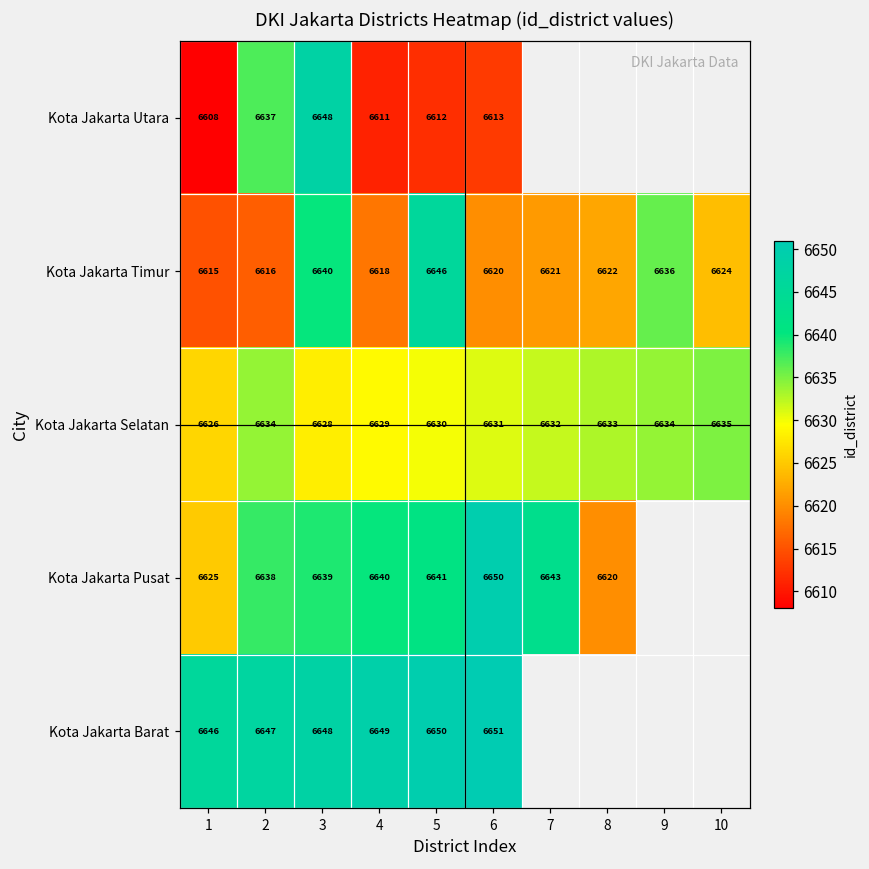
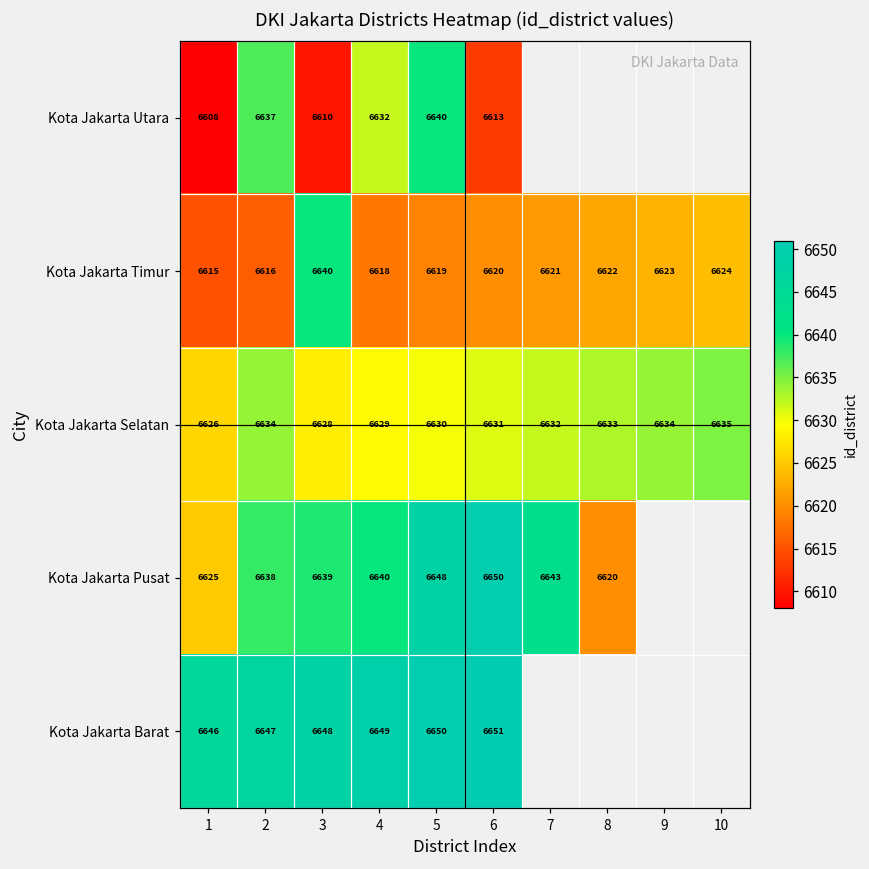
  {
    "Kota Jakarta Utara": {
      "1": 6608,
      "2": 6637,
-     "3": 6648,
-     "4": 6611,
-     "5": 6612,
+     "3": 6610,
+     "4": 6632,
+     "5": 6640,
      "6": 6613
    },
    "Kota Jakarta Timur": {
      "1": 6615,
      "2": 6616,
      "3": 6640,
      "4": 6618,
-     "5": 6646,
+     "5": 6619,
      "6": 6620,
      "7": 6621,
      "8": 6622,
-     "9": 6636,
+     "9": 6623,
      "10": 6624
    },
    "Kota Jakarta Selatan": {
      "1": 6626,
      "2": 6634,
      "3": 6628,
      "4": 6629,
      "5": 6630,
      "6": 6631,
      "7": 6632,
      "8": 6633,
      "9": 6634,
      "10": 6635
    },
    "Kota Jakarta Pusat": {
      "1": 6625,
      "2": 6638,
      "3": 6639,
      "4": 6640,
-     "5": 6641,
+     "5": 6648,
      "6": 6650,
      "7": 6643,
      "8": 6620
    },
    "Kota Jakarta Barat": {
      "1": 6646,
      "2": 6647,
      "3": 6648,
      "4": 6649,
      "5": 6650,
      "6": 6651
    }
  }
